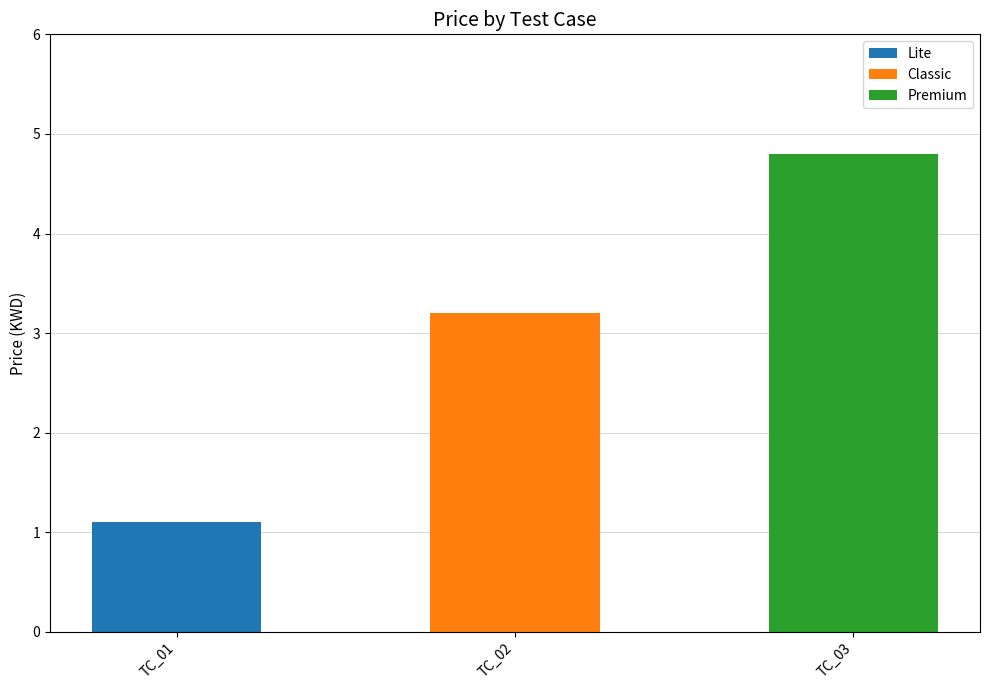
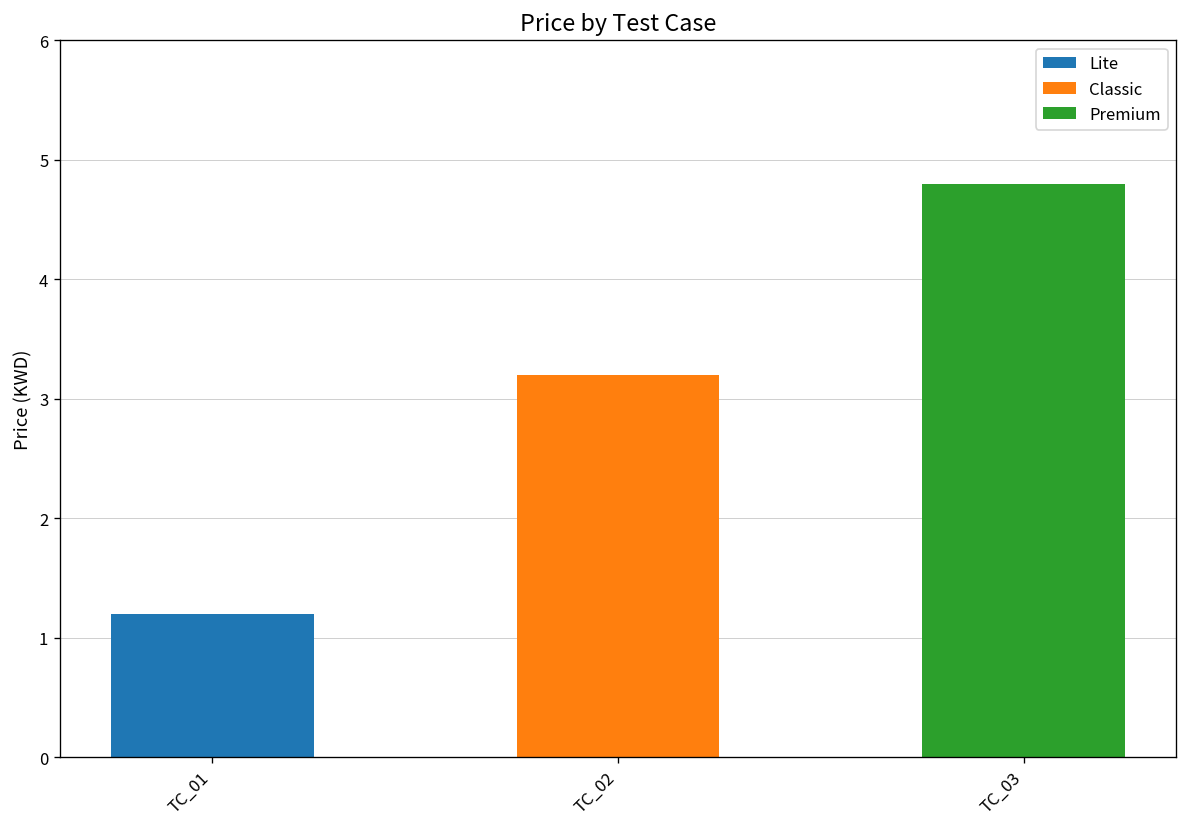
  {
-   "TC_01": 1.1,
+   "TC_01": 1.2,
    "TC_02": 3.2,
    "TC_03": 4.8
  }
